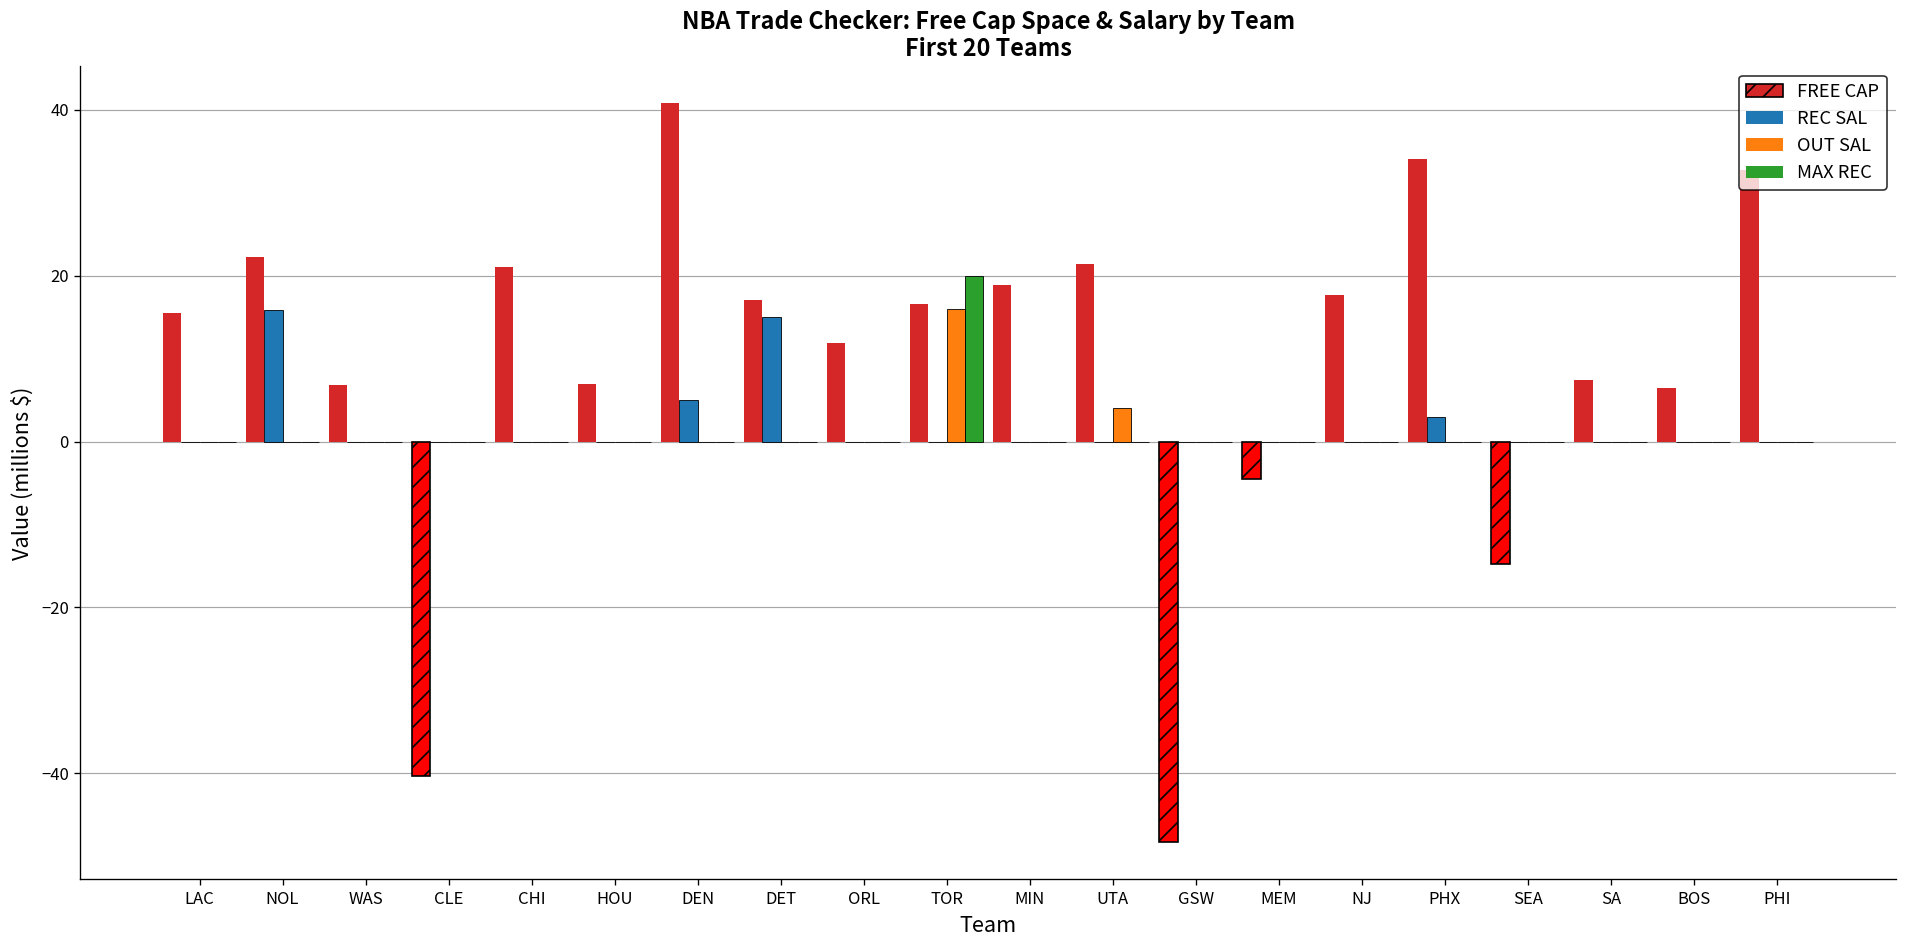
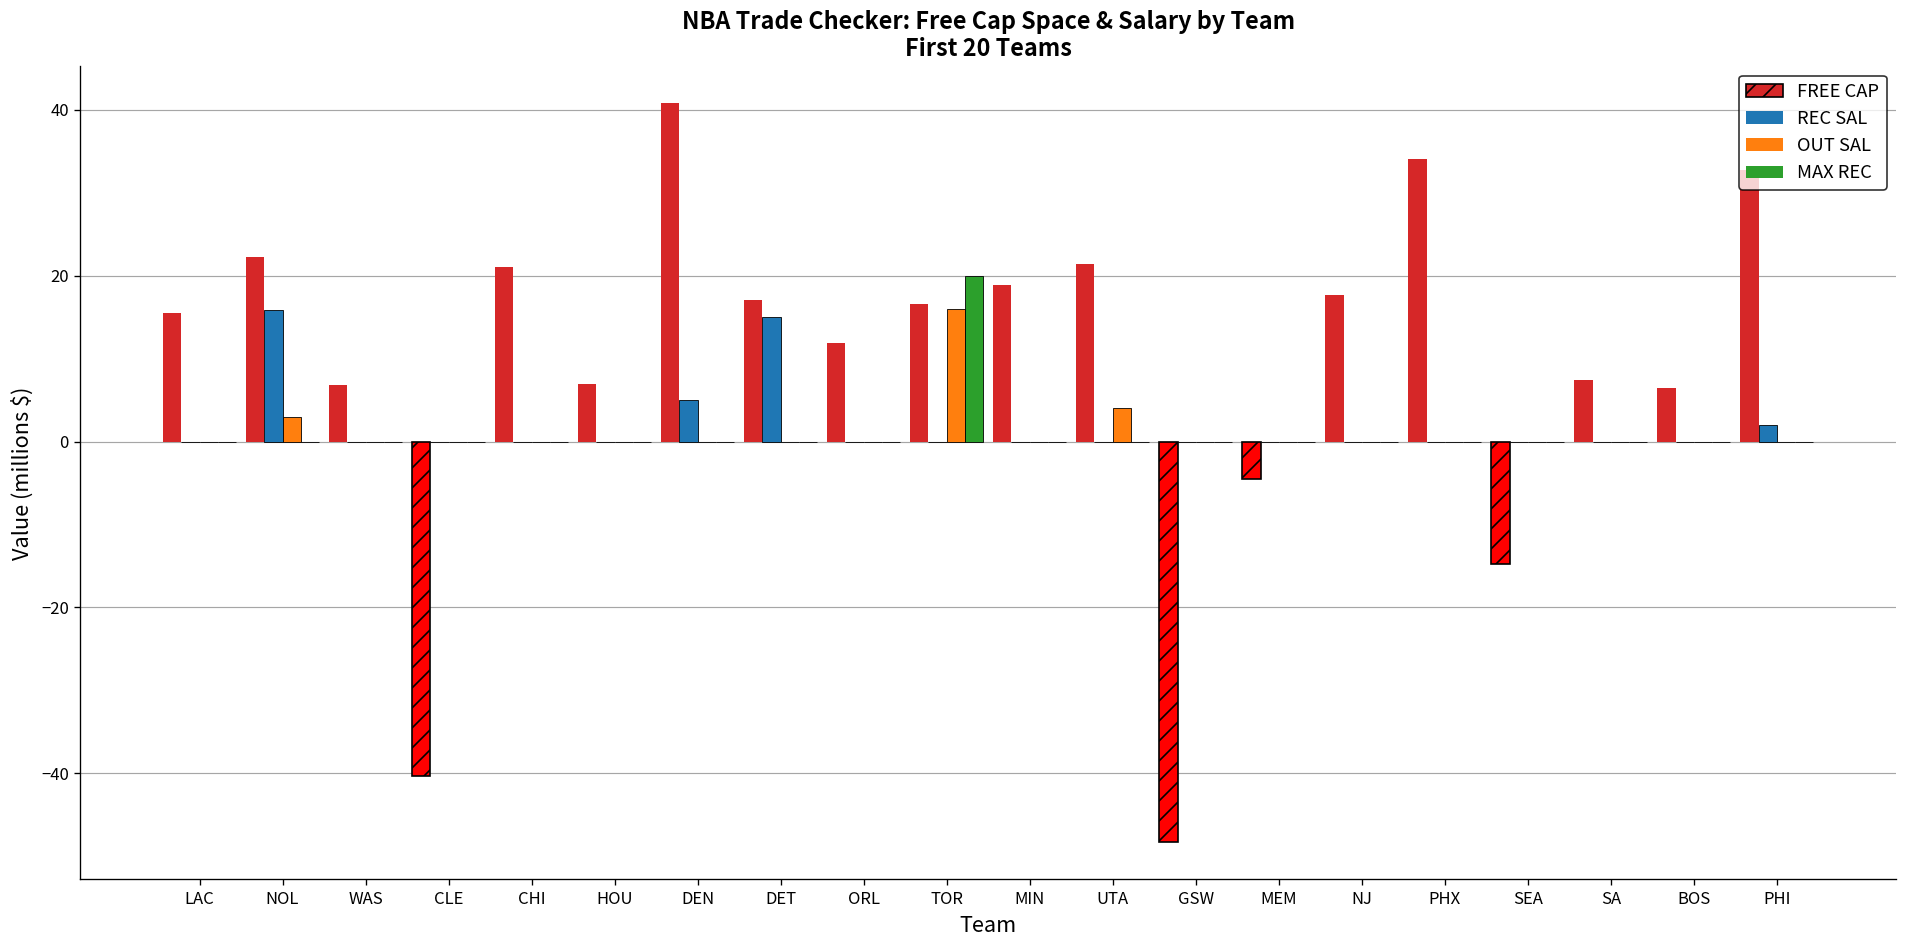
  {
    "REC SAL": {
      "LAC": 0,
      "NOL": 16,
      "WAS": 0,
      "CLE": 0,
      "CHI": 0,
      "HOU": 0,
      "DEN": 5,
      "DET": 15,
      "ORL": 0,
      "TOR": 0,
      "MIN": 0,
      "UTA": 0,
      "GSW": 0,
      "MEM": 0,
      "NJ": 0,
-     "PHX": 3,
+     "PHX": 0,
      "SEA": 0,
      "SA": 0,
      "BOS": 0,
-     "PHI": 0
+     "PHI": 2
    },
    "OUT SAL": {
      "LAC": 0,
-     "NOL": 0,
+     "NOL": 3,
      "WAS": 0,
      "CLE": 0,
      "CHI": 0,
      "HOU": 0,
      "DEN": 0,
      "DET": 0,
      "ORL": 0,
      "TOR": 16,
      "MIN": 0,
      "UTA": 4,
      "GSW": 0,
      "MEM": 0,
      "NJ": 0,
      "PHX": 0,
      "SEA": 0,
      "SA": 0,
      "BOS": 0,
      "PHI": 0
    },
    "MAX REC": {
      "LAC": 0,
      "NOL": 0,
      "WAS": 0,
      "CLE": 0,
      "CHI": 0,
      "HOU": 0,
      "DEN": 0,
      "DET": 0,
      "ORL": 0,
      "TOR": 20,
      "MIN": 0,
      "UTA": 0,
      "GSW": 0,
      "MEM": 0,
      "NJ": 0,
      "PHX": 0,
      "SEA": 0,
      "SA": 0,
      "BOS": 0,
      "PHI": 0
    }
  }
